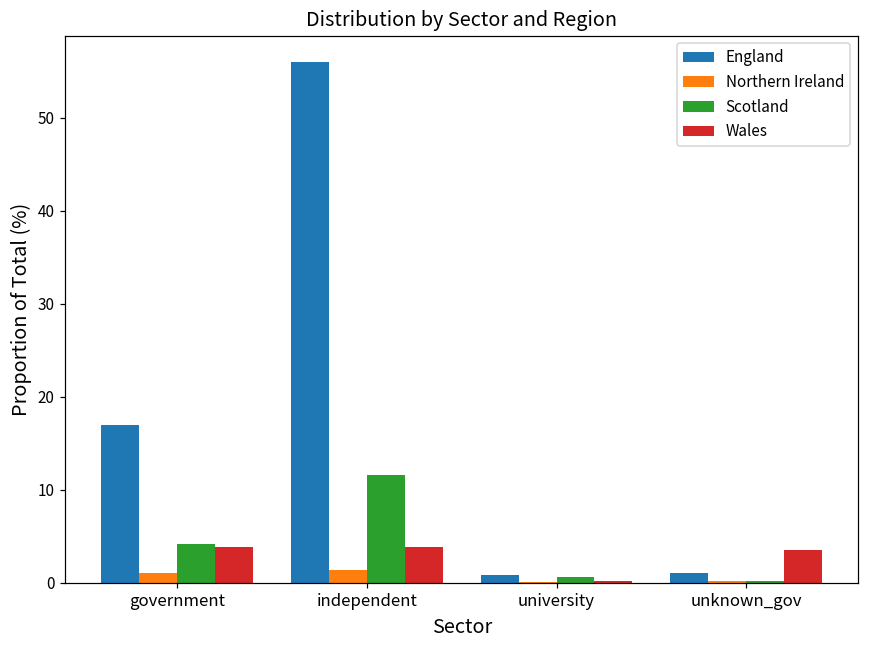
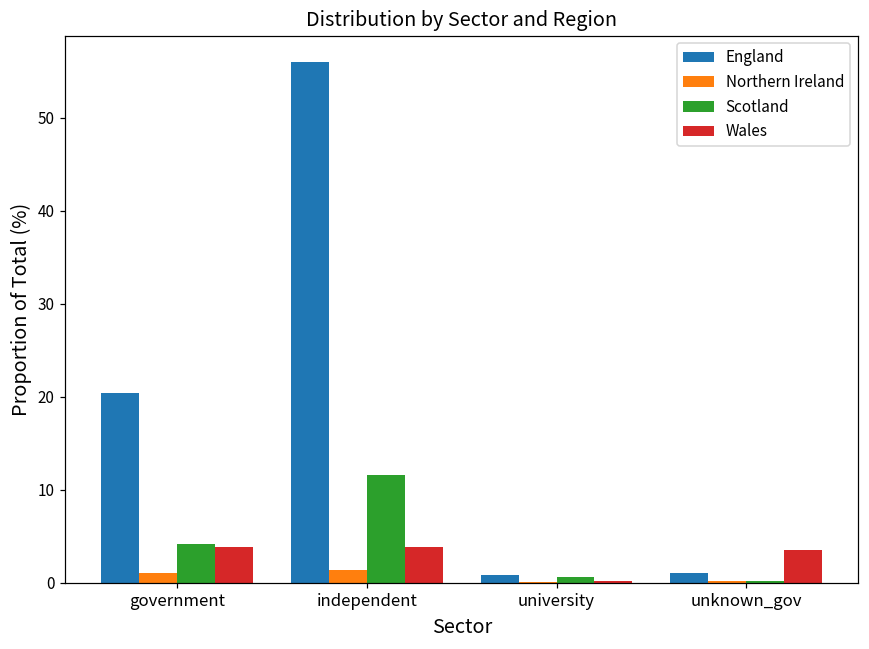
  {
    "England": {
-     "government": 17,
+     "government": 20,
      "independent": 56,
      "university": 1,
      "unknown_gov": 1
    },
    "Northern Ireland": {
      "government": 1,
      "independent": 1
    },
    "Scotland": {
      "government": 4,
      "independent": 12,
      "university": 1
    },
    "Wales": {
      "government": 4,
      "independent": 4,
      "unknown_gov": 4
    }
  }
